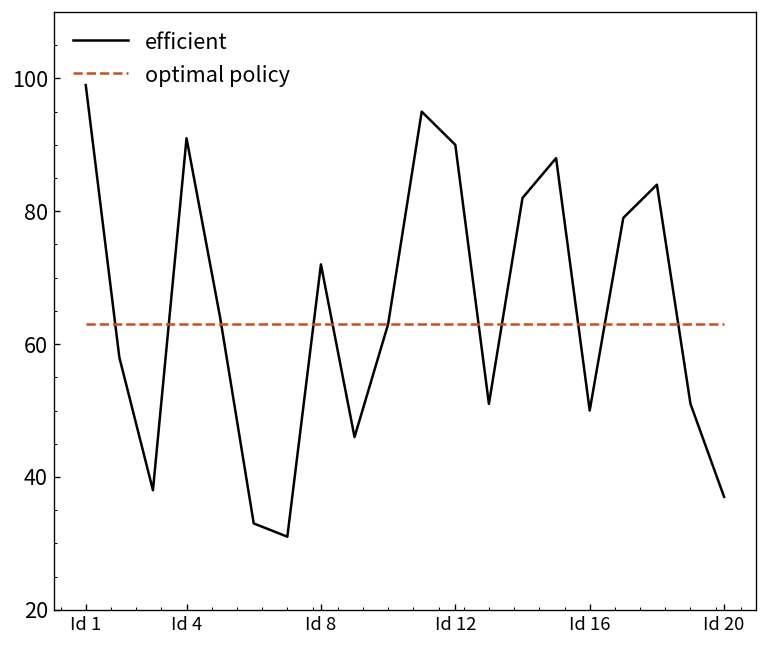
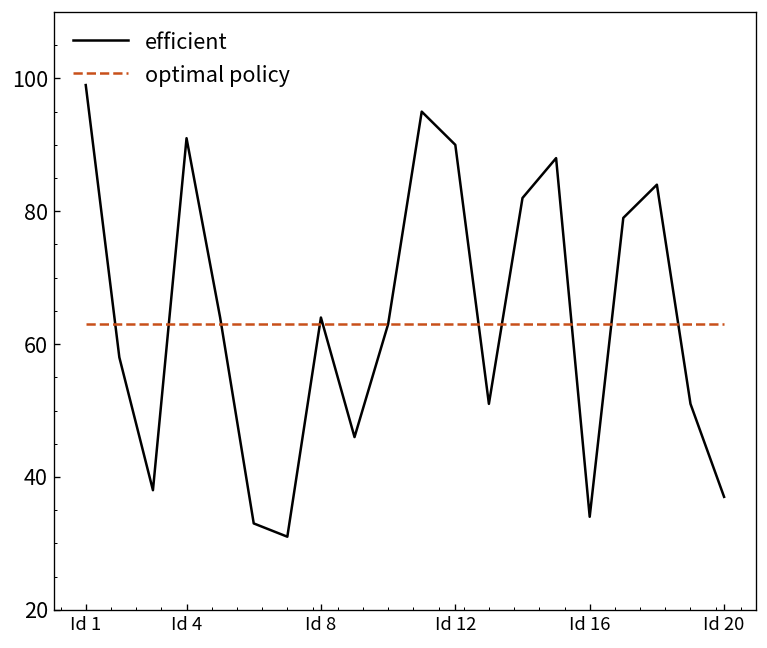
  {
    "efficient": {
      "Id 1": 99,
      "Id 4": 91,
-     "Id 8": 72,
+     "Id 8": 64,
      "Id 12": 90,
-     "Id 16": 50,
+     "Id 16": 34,
      "Id 20": 37
    },
    "optimal policy": {
      "Id 1": 63,
      "Id 4": 63,
      "Id 8": 63,
      "Id 12": 63,
      "Id 16": 63,
      "Id 20": 63
    }
  }
